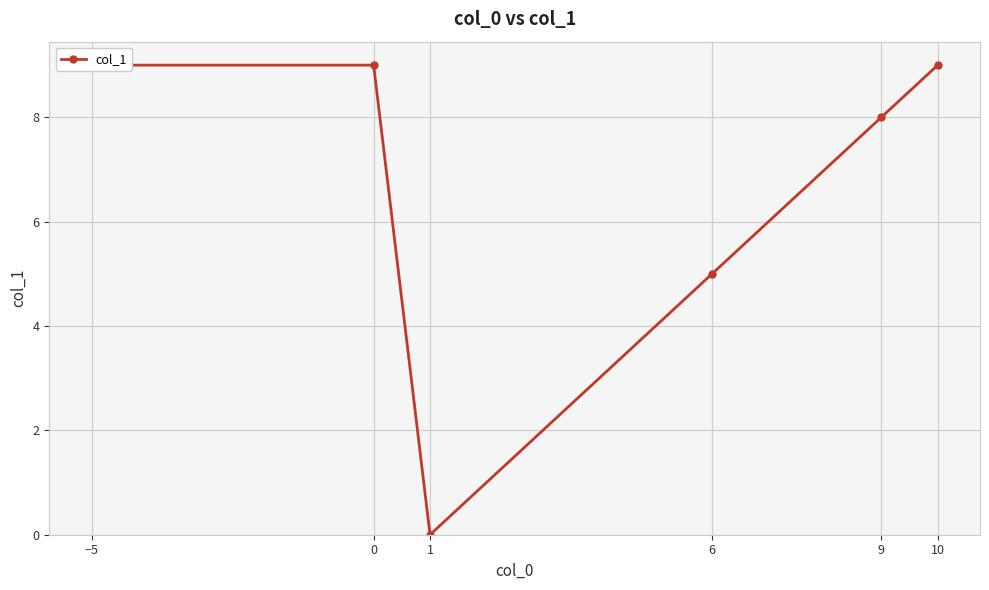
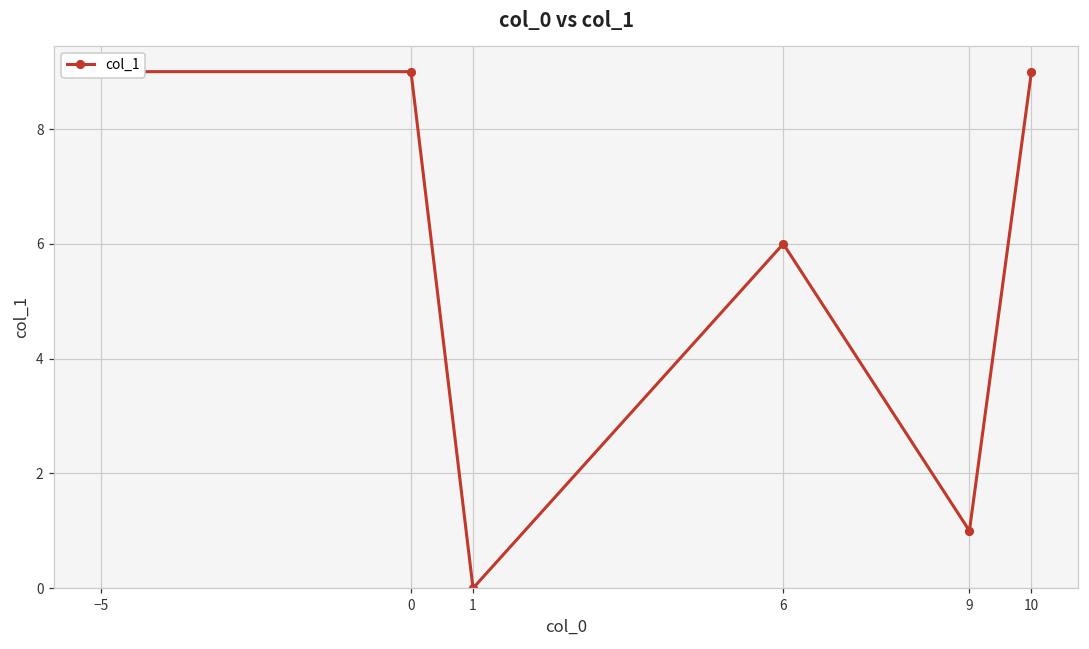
  {
    "0": 9,
    "1": 0,
-   "6": 5,
-   "9": 8,
+   "6": 6,
+   "9": 1,
    "10": 9
  }
